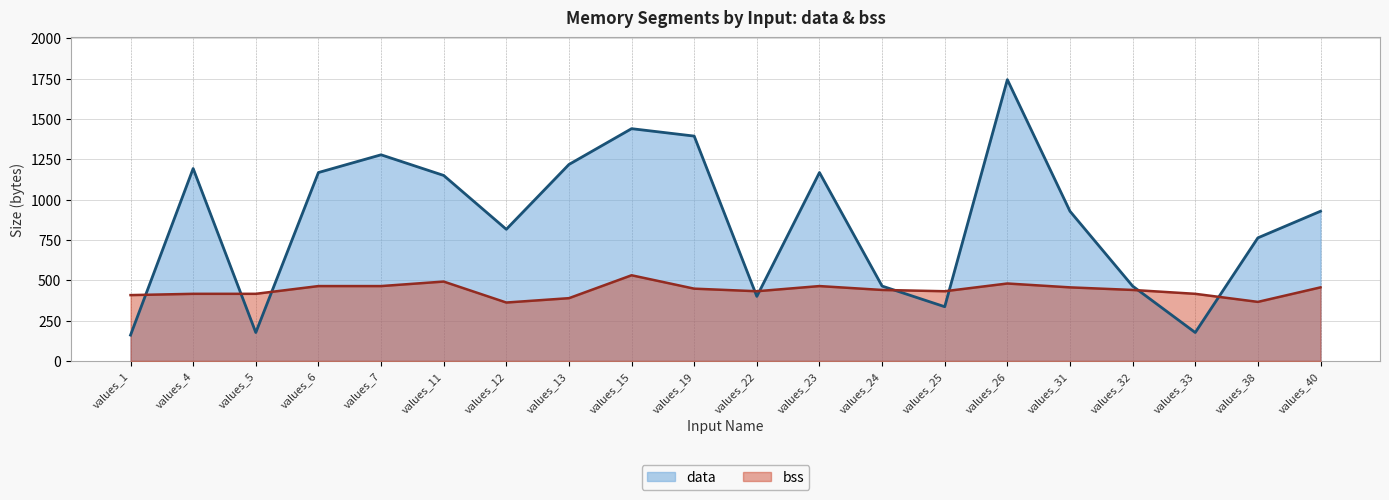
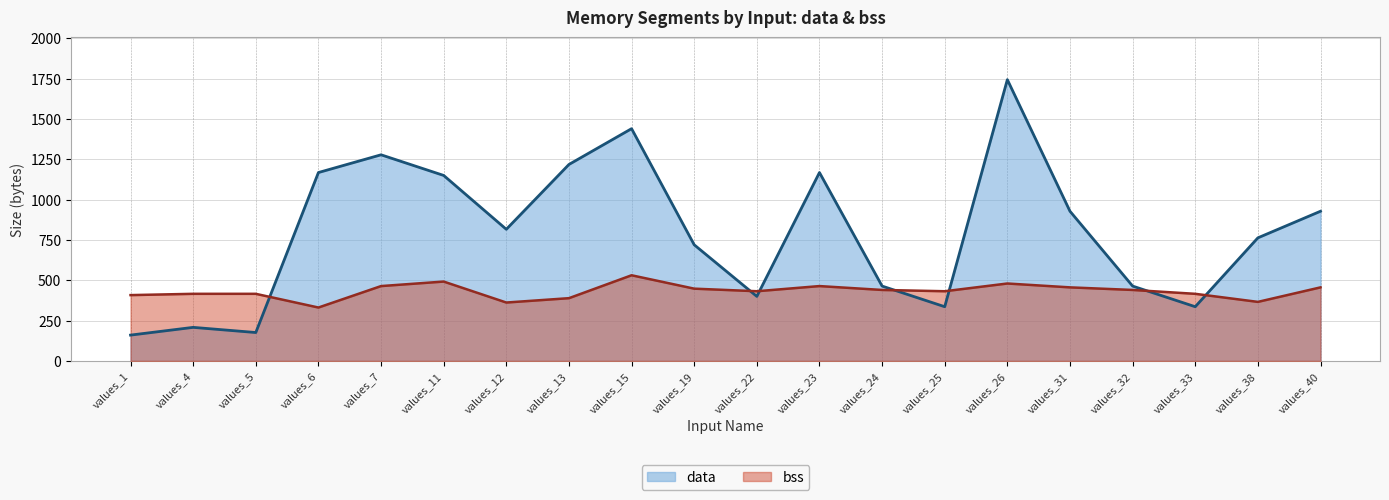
  {
    "data": {
      "values_1": 160,
-     "values_4": 1190,
+     "values_4": 210,
      "values_5": 180,
      "values_6": 1170,
      "values_7": 1280,
      "values_11": 1150,
      "values_12": 820,
      "values_13": 1220,
      "values_15": 1440,
-     "values_19": 1390,
+     "values_19": 720,
      "values_22": 400,
      "values_23": 1170,
      "values_24": 460,
      "values_25": 340,
      "values_26": 1740,
      "values_31": 930,
      "values_32": 460,
-     "values_33": 180,
+     "values_33": 340,
      "values_38": 760,
      "values_40": 930
    },
    "bss": {
      "values_1": 410,
      "values_4": 420,
      "values_5": 420,
-     "values_6": 460,
+     "values_6": 330,
      "values_7": 460,
      "values_11": 490,
      "values_12": 360,
      "values_13": 390,
      "values_15": 530,
      "values_19": 450,
      "values_22": 430,
      "values_23": 460,
      "values_24": 440,
      "values_25": 430,
      "values_26": 480,
      "values_31": 460,
      "values_32": 440,
      "values_33": 420,
      "values_38": 370,
      "values_40": 460
    }
  }
